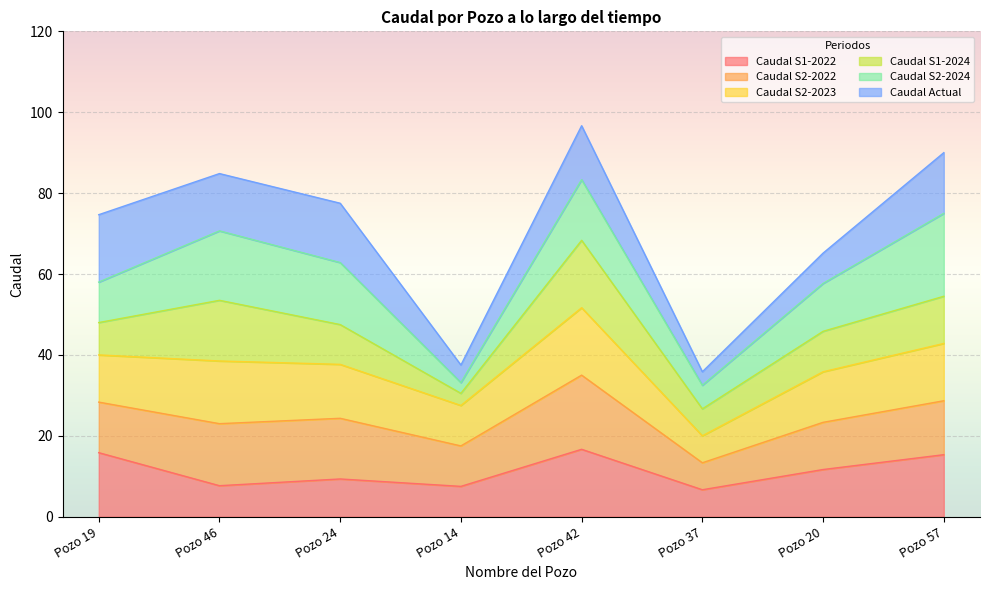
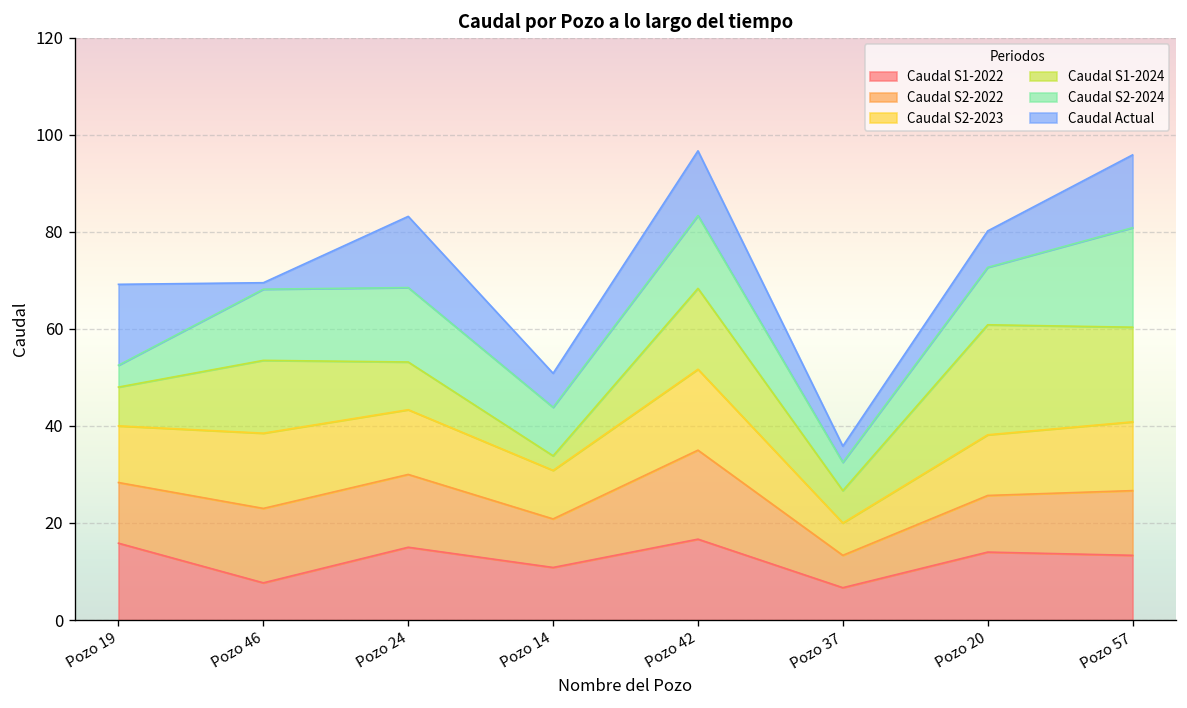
  {
    "Caudal S1-2022": {
      "Pozo 19": 16,
      "Pozo 46": 8,
-     "Pozo 24": 9,
-     "Pozo 14": 8,
+     "Pozo 24": 15,
+     "Pozo 14": 11,
      "Pozo 42": 17,
      "Pozo 37": 7,
-     "Pozo 20": 12,
-     "Pozo 57": 15
+     "Pozo 20": 14,
+     "Pozo 57": 13
    },
    "Caudal S1-2024": {
      "Pozo 19": 8,
      "Pozo 46": 15,
      "Pozo 24": 10,
      "Pozo 14": 3,
      "Pozo 42": 17,
      "Pozo 37": 7,
-     "Pozo 20": 10,
-     "Pozo 57": 12
+     "Pozo 20": 23,
+     "Pozo 57": 20
    },
    "Caudal S2-2024": {
-     "Pozo 19": 10,
-     "Pozo 46": 17,
+     "Pozo 19": 5,
+     "Pozo 46": 15,
      "Pozo 24": 15,
-     "Pozo 14": 3,
+     "Pozo 14": 10,
      "Pozo 42": 15,
      "Pozo 37": 6,
      "Pozo 20": 12,
      "Pozo 57": 21
    },
    "Caudal Actual": {
      "Pozo 19": 17,
-     "Pozo 46": 14,
+     "Pozo 46": 1,
      "Pozo 24": 15,
-     "Pozo 14": 4,
+     "Pozo 14": 7,
      "Pozo 42": 13,
      "Pozo 37": 3,
      "Pozo 20": 7,
      "Pozo 57": 15
    }
  }
